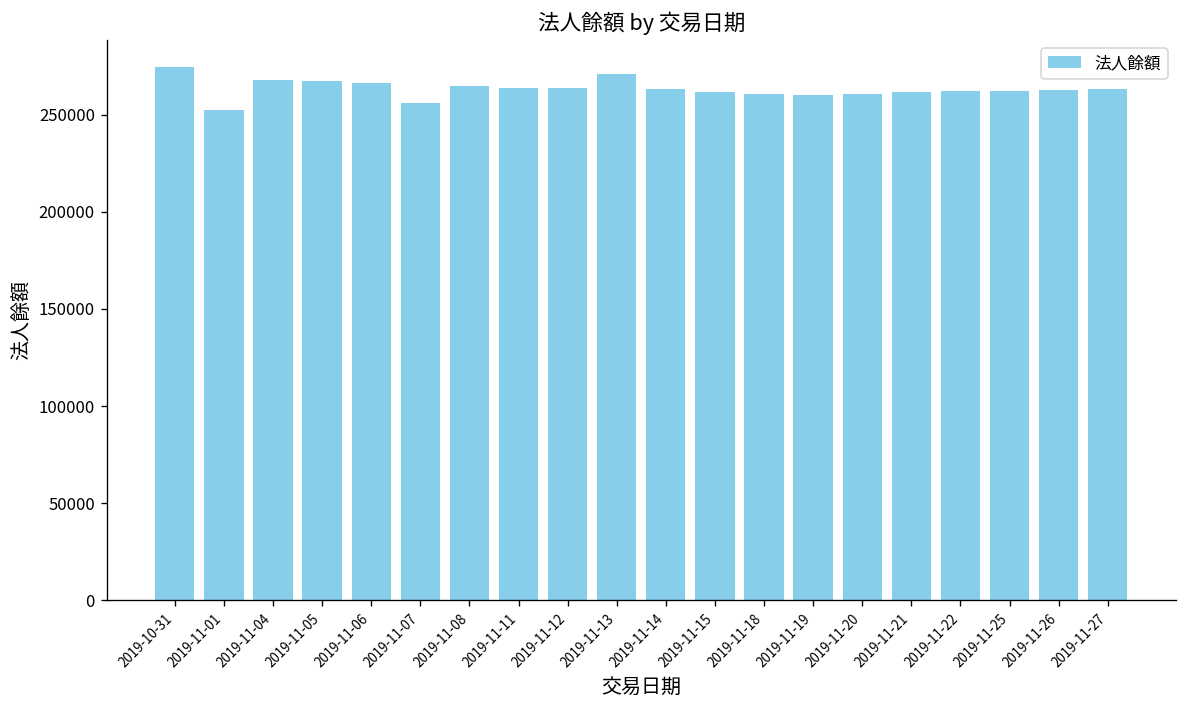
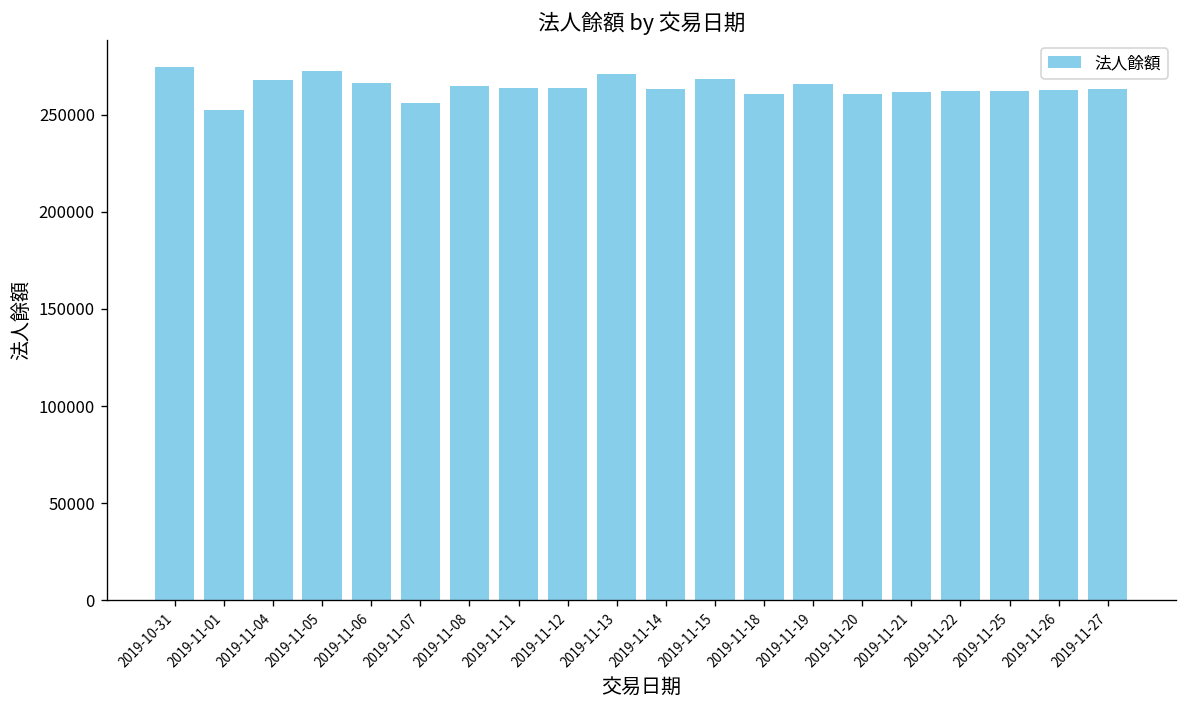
  {
    "2019-10-31": 275000,
    "2019-11-01": 253000,
    "2019-11-04": 268000,
-   "2019-11-05": 268000,
+   "2019-11-05": 273000,
    "2019-11-06": 266000,
    "2019-11-07": 256000,
    "2019-11-08": 265000,
    "2019-11-11": 264000,
    "2019-11-12": 264000,
    "2019-11-13": 271000,
    "2019-11-14": 263000,
-   "2019-11-15": 262000,
+   "2019-11-15": 268000,
    "2019-11-18": 261000,
-   "2019-11-19": 260000,
+   "2019-11-19": 266000,
    "2019-11-20": 260000,
    "2019-11-21": 262000,
    "2019-11-22": 262000,
    "2019-11-25": 262000,
    "2019-11-26": 263000,
    "2019-11-27": 263000
  }
